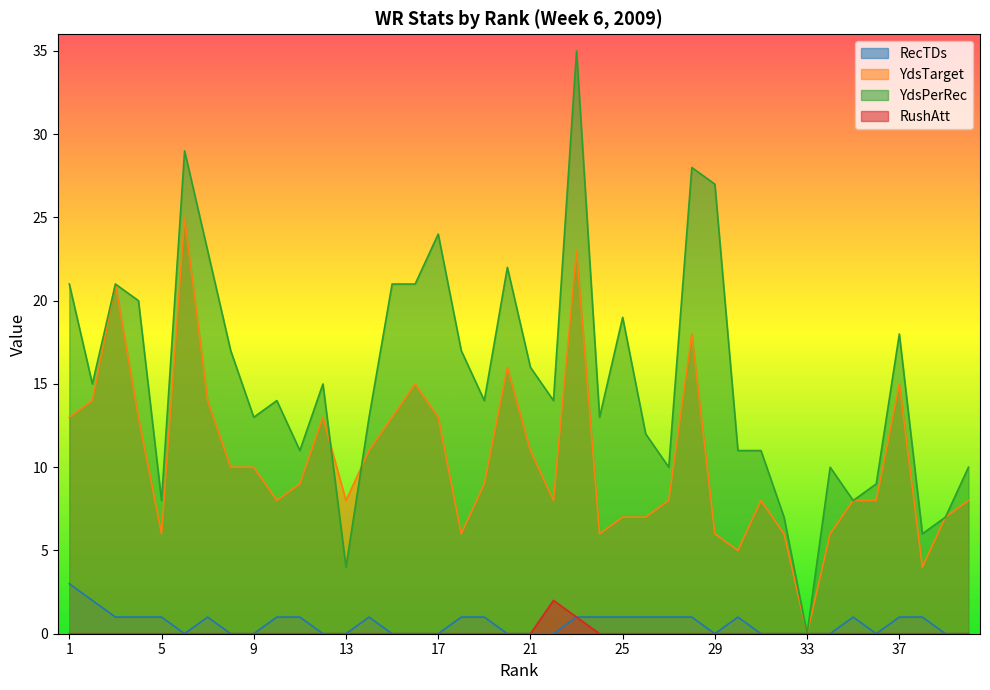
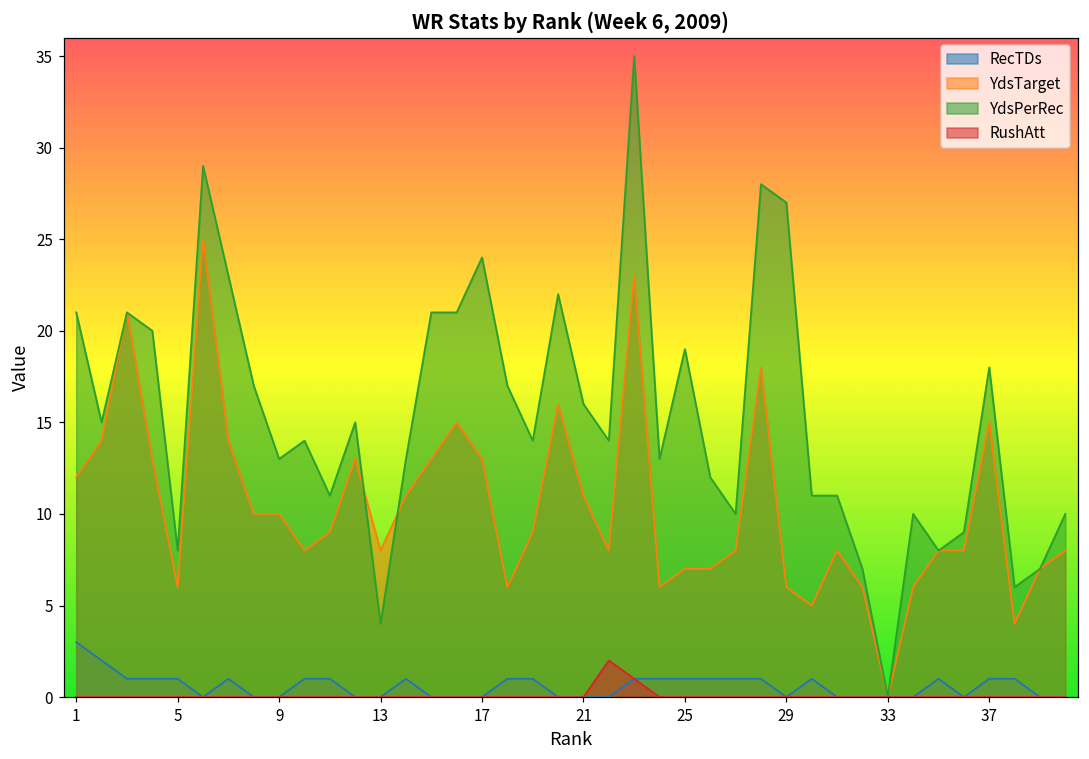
  {
    "RecTDs": {
      "1": 3,
      "5": 1,
      "25": 1,
      "37": 1
    },
    "YdsTarget": {
-     "1": 13,
+     "1": 12,
      "5": 6,
      "9": 10,
      "13": 8,
      "17": 13,
      "21": 11,
      "25": 7,
      "29": 6,
      "37": 15
    },
    "YdsPerRec": {
      "1": 21,
      "5": 8,
      "9": 13,
      "13": 4,
      "17": 24,
      "21": 16,
      "25": 19,
      "29": 27,
      "37": 18
    },
    "RushAtt": {
      "1": 0,
      "5": 0,
      "25": 0,
      "37": 0
    }
  }
